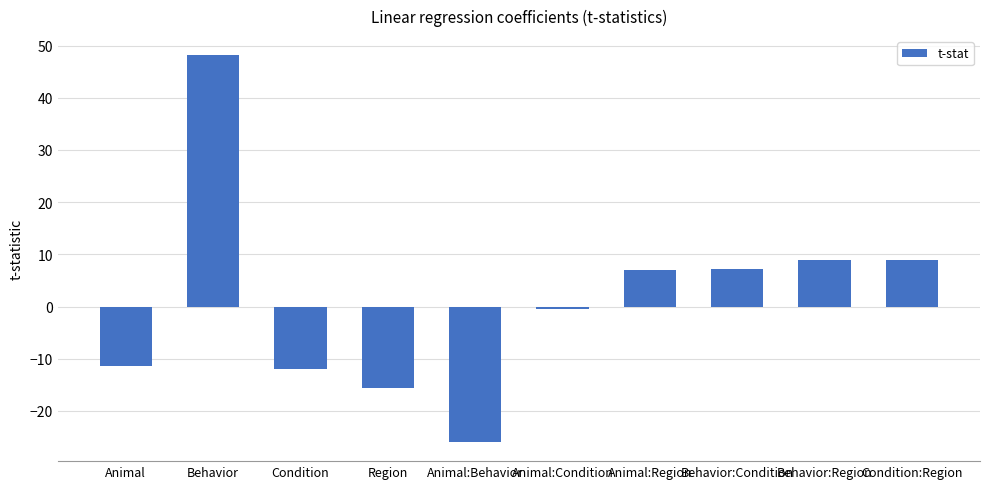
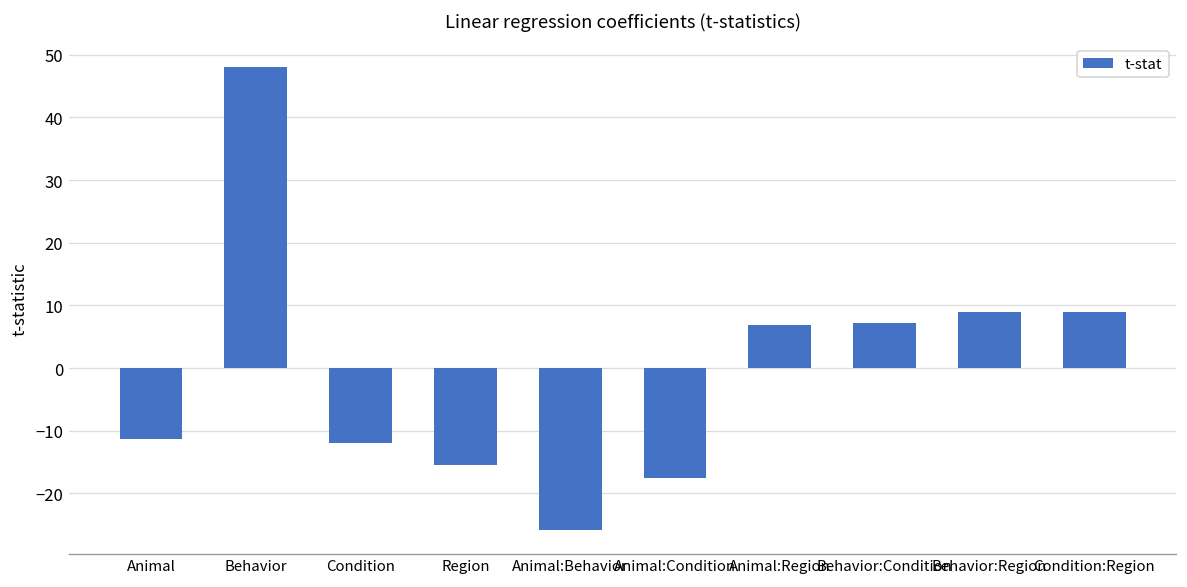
  {
    "Animal": -11,
    "Behavior": 48,
    "Condition": -12,
    "Region": -16,
    "Animal:Behavior": -26,
-   "Animal:Condition": 0,
+   "Animal:Condition": -18,
    "Animal:Region": 7,
    "Condition:Region": 9
  }
